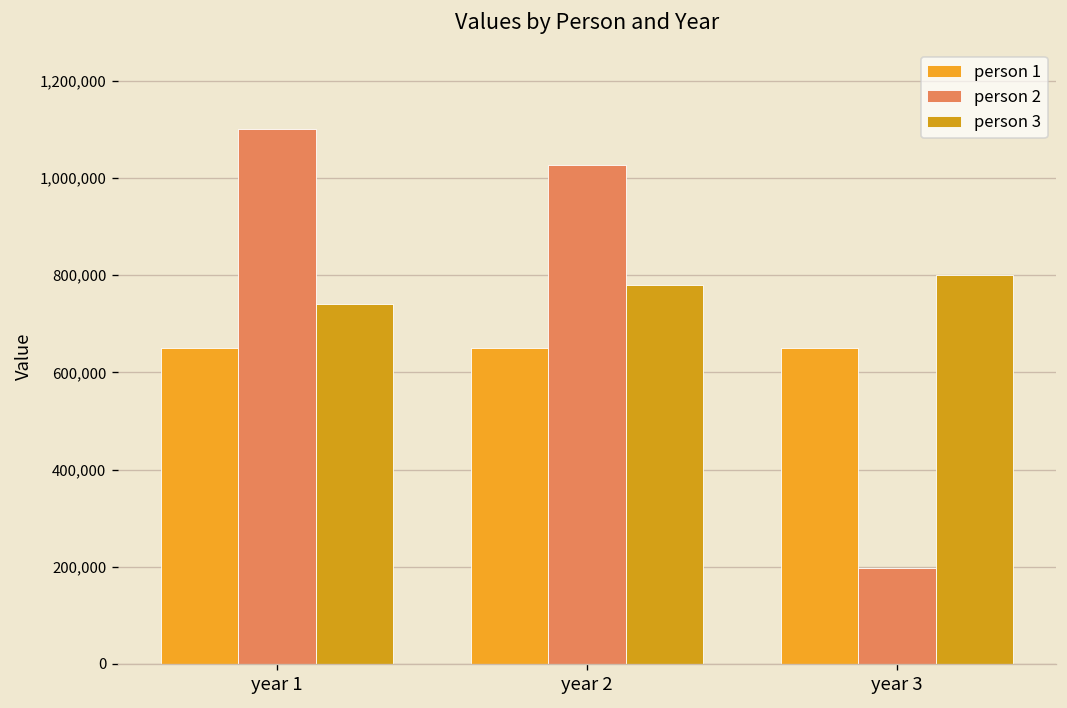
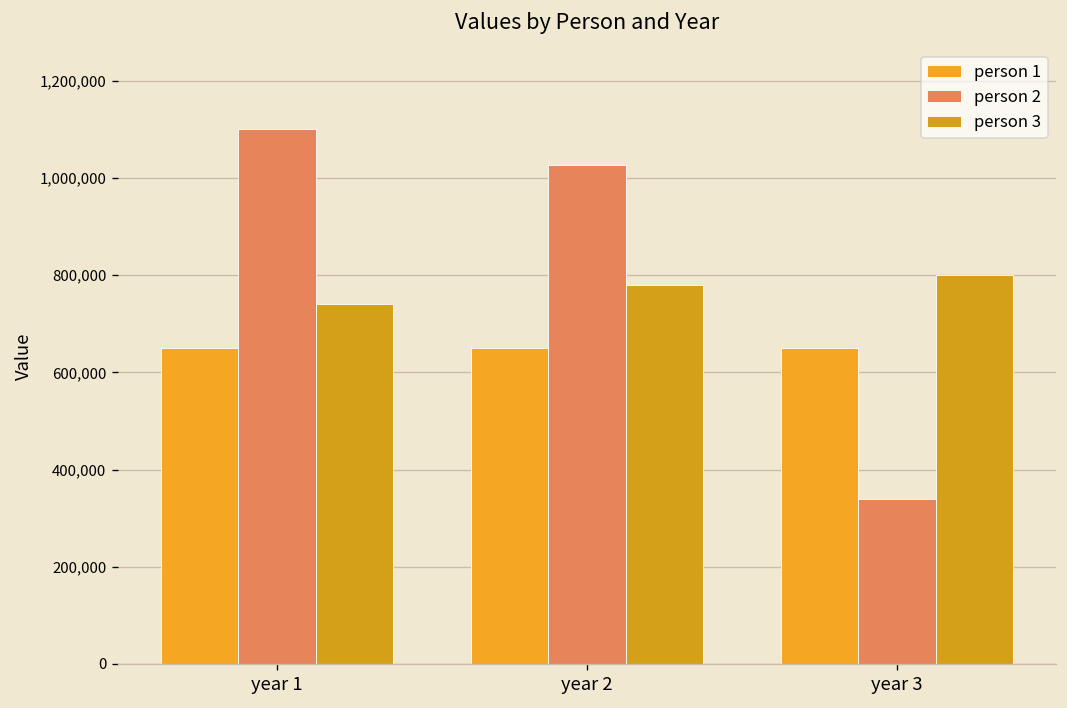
  {
    "person 2": {
      "year 1": "1,100,000",
      "year 2": "1,030,000",
-     "year 3": "200,000"
+     "year 3": "340,000"
    }
  }
